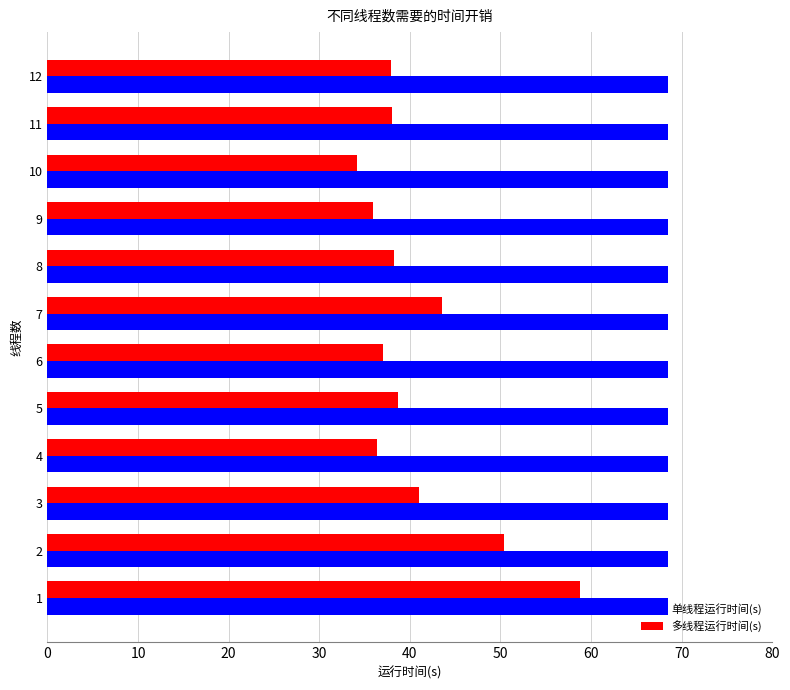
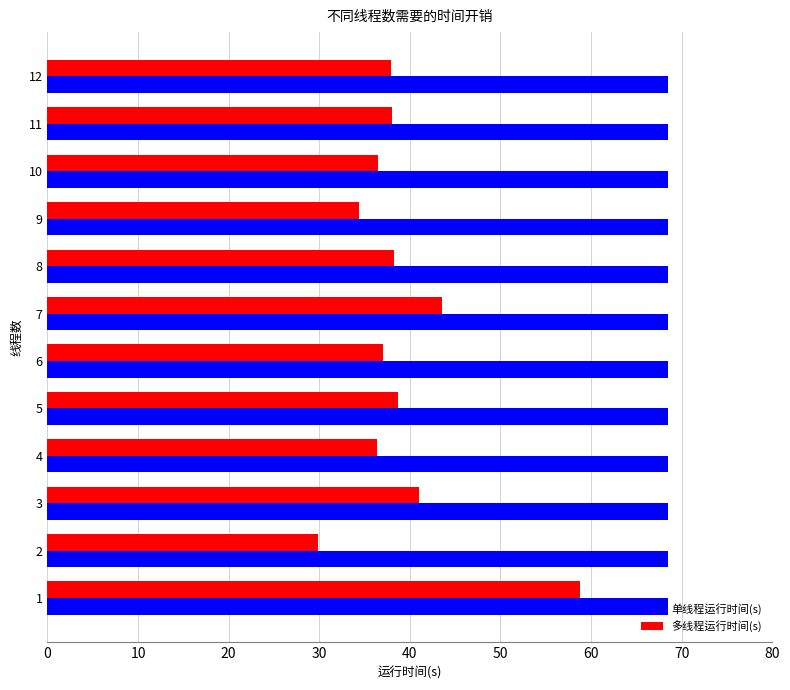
  {
    "单线程运行时间(s)": {
      "12": 68,
      "11": 68,
      "10": 68,
      "9": 68,
      "8": 68,
      "7": 68,
      "6": 68,
      "5": 68,
      "4": 68,
      "3": 68,
      "2": 68,
      "1": 68
    },
    "多线程运行时间(s)": {
      "12": 38,
      "11": 38,
-     "10": 34,
-     "9": 36,
+     "10": 36,
+     "9": 34,
      "8": 38,
      "7": 44,
      "6": 37,
      "5": 39,
      "4": 36,
      "3": 41,
-     "2": 50,
+     "2": 30,
      "1": 59
    }
  }
